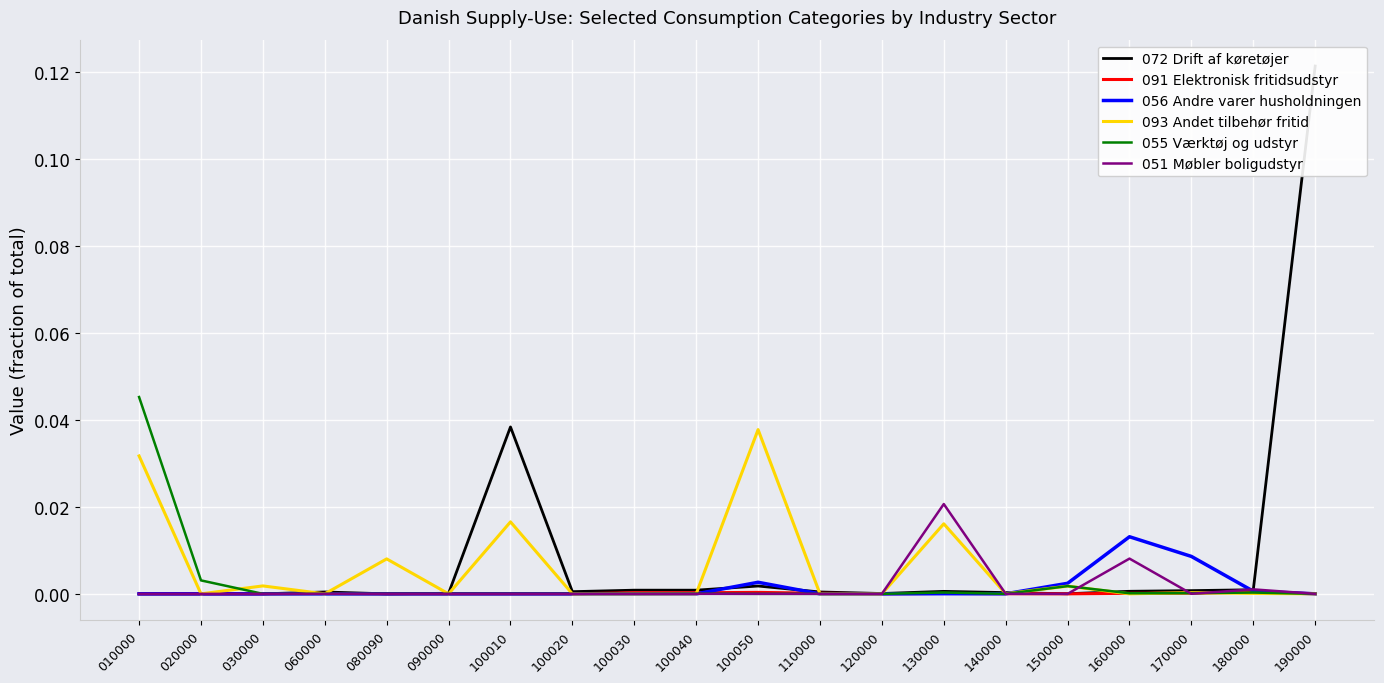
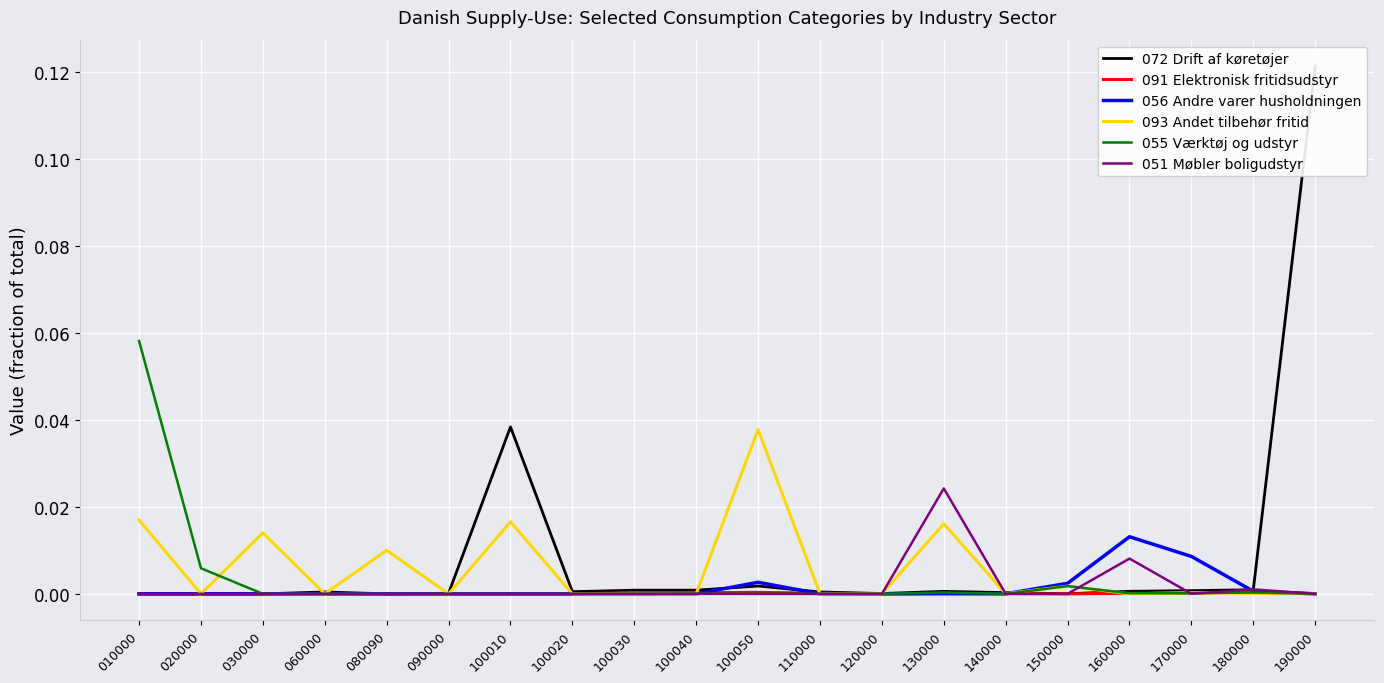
  {
    "072 Drift af køretøjer": {
      "100010": 0.038,
      "100050": 0.002
    },
    "056 Andre varer husholdningen": {
      "100050": 0.003,
      "150000": 0.002,
      "160000": 0.013,
      "170000": 0.009
    },
    "093 Andet tilbehør fritid": {
-     "010000": 0.032,
-     "030000": 0.002,
-     "080090": 0.008,
+     "010000": 0.017,
+     "030000": 0.014,
+     "080090": 0.010,
      "100010": 0.017,
      "100050": 0.038,
      "130000": 0.016
    },
    "055 Værktøj og udstyr": {
-     "010000": 0.045,
-     "020000": 0.003
+     "010000": 0.058,
+     "020000": 0.006
    },
    "051 Møbler boligudstyr": {
-     "130000": 0.021,
+     "130000": 0.024,
      "160000": 0.008
    }
  }
